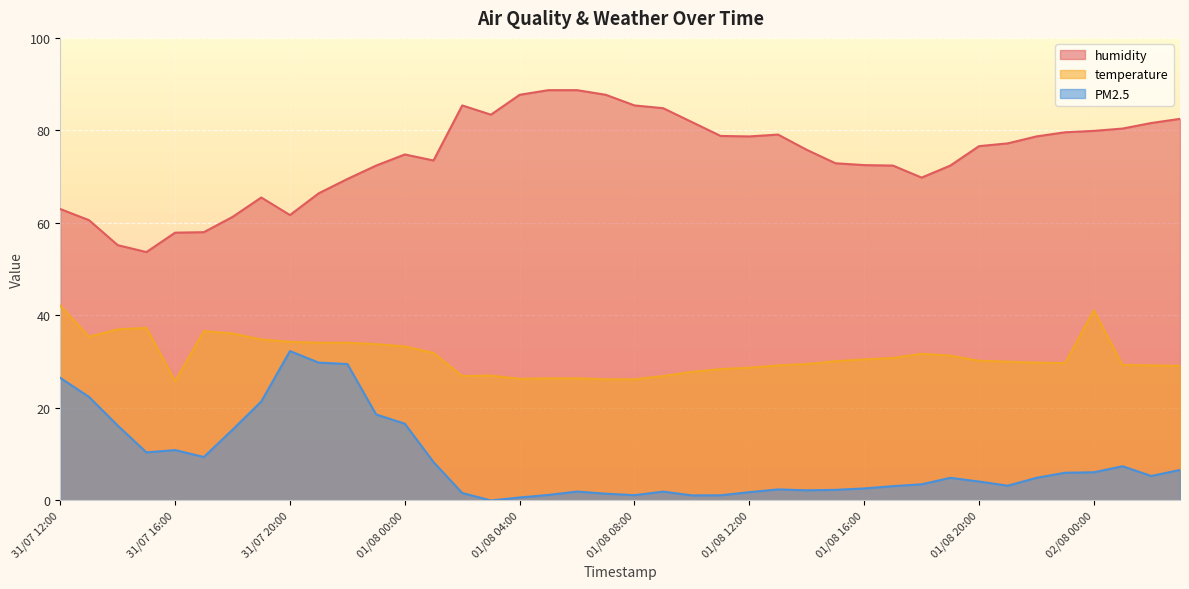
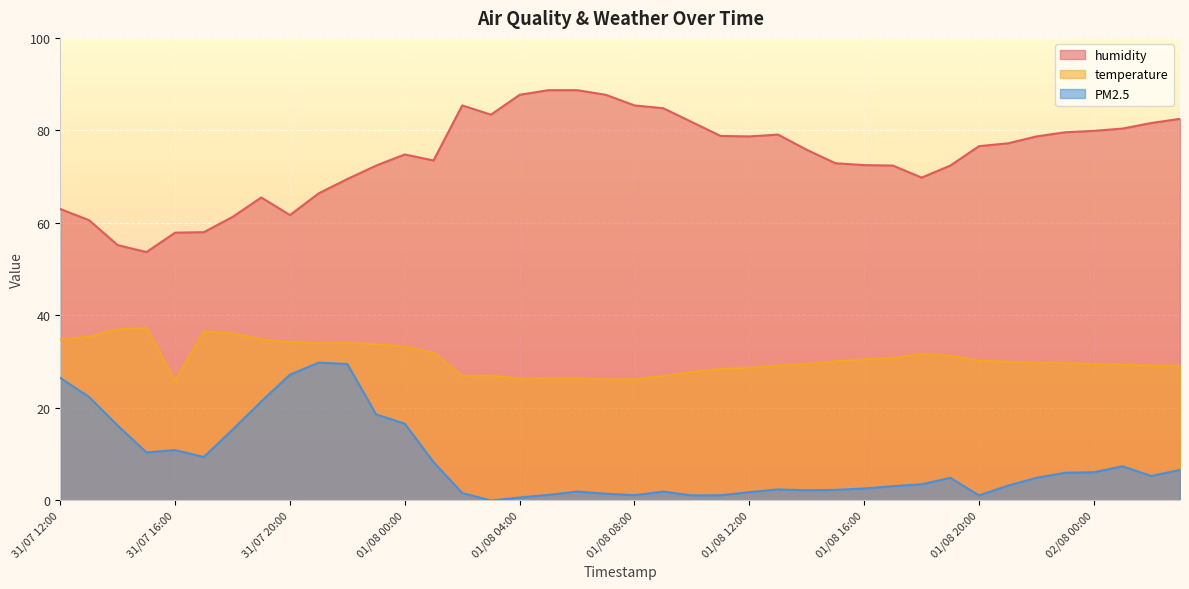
  {
    "humidity": {
      "31/07 12:00": 63,
      "31/07 16:00": 58,
      "31/07 20:00": 62,
      "01/08 00:00": 75,
      "01/08 04:00": 88,
      "01/08 08:00": 85,
      "01/08 12:00": 79,
      "01/08 16:00": 73,
      "01/08 20:00": 77,
      "02/08 00:00": 80
    },
    "temperature": {
-     "31/07 12:00": 42,
+     "31/07 12:00": 35,
      "31/07 16:00": 26,
      "31/07 20:00": 34,
      "01/08 00:00": 33,
      "01/08 04:00": 26,
      "01/08 08:00": 26,
      "01/08 12:00": 29,
      "01/08 16:00": 31,
      "01/08 20:00": 30,
-     "02/08 00:00": 41
+     "02/08 00:00": 30
    },
    "PM2.5": {
      "31/07 12:00": 27,
      "31/07 16:00": 11,
-     "31/07 20:00": 32,
+     "31/07 20:00": 27,
      "01/08 00:00": 17,
      "01/08 04:00": 1,
      "01/08 08:00": 1,
      "01/08 12:00": 2,
      "01/08 16:00": 3,
-     "01/08 20:00": 4,
+     "01/08 20:00": 1,
      "02/08 00:00": 6
    }
  }
